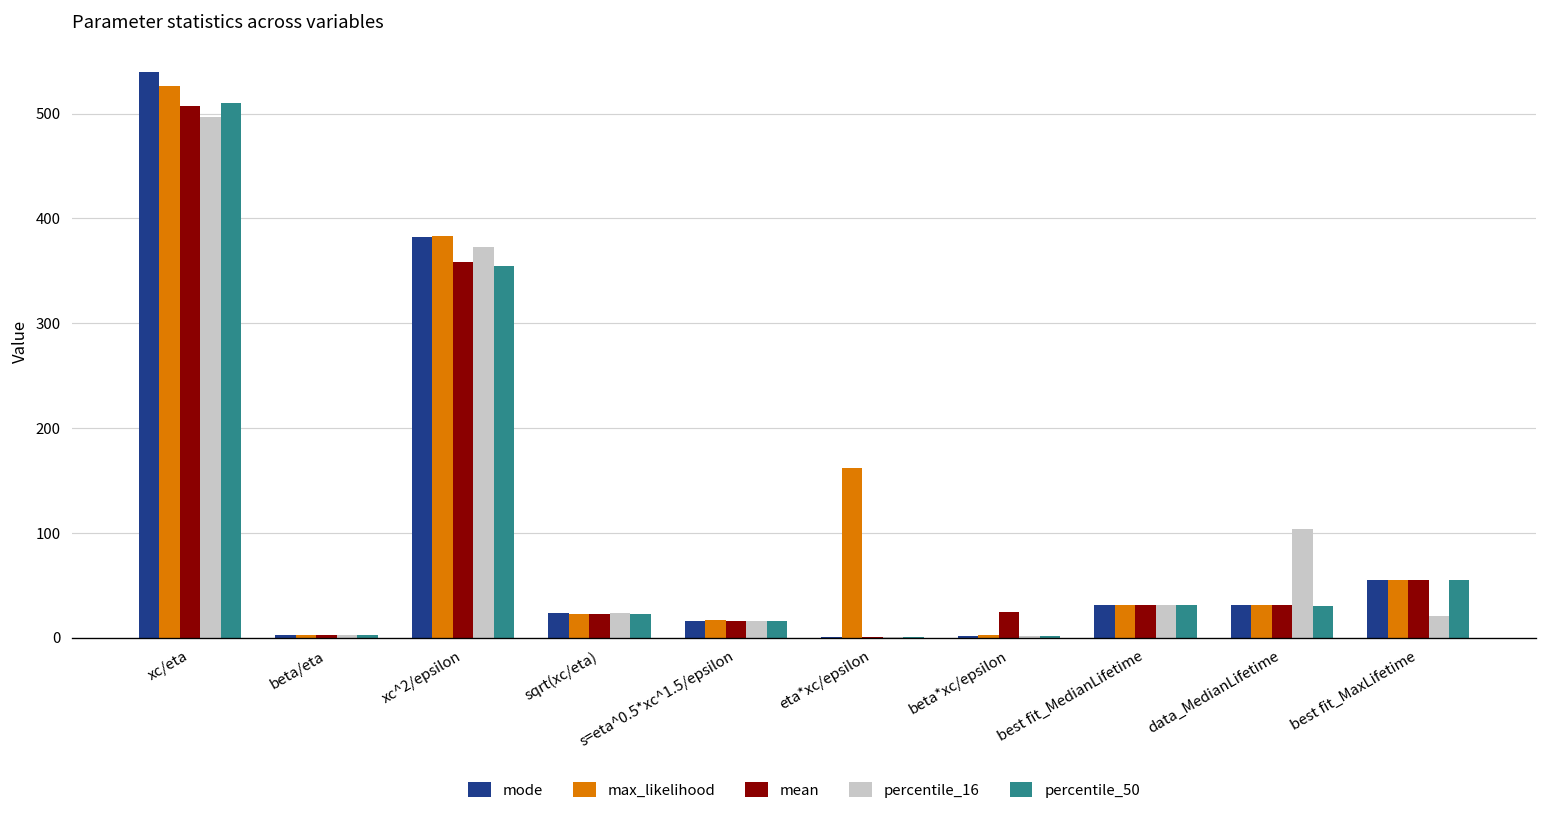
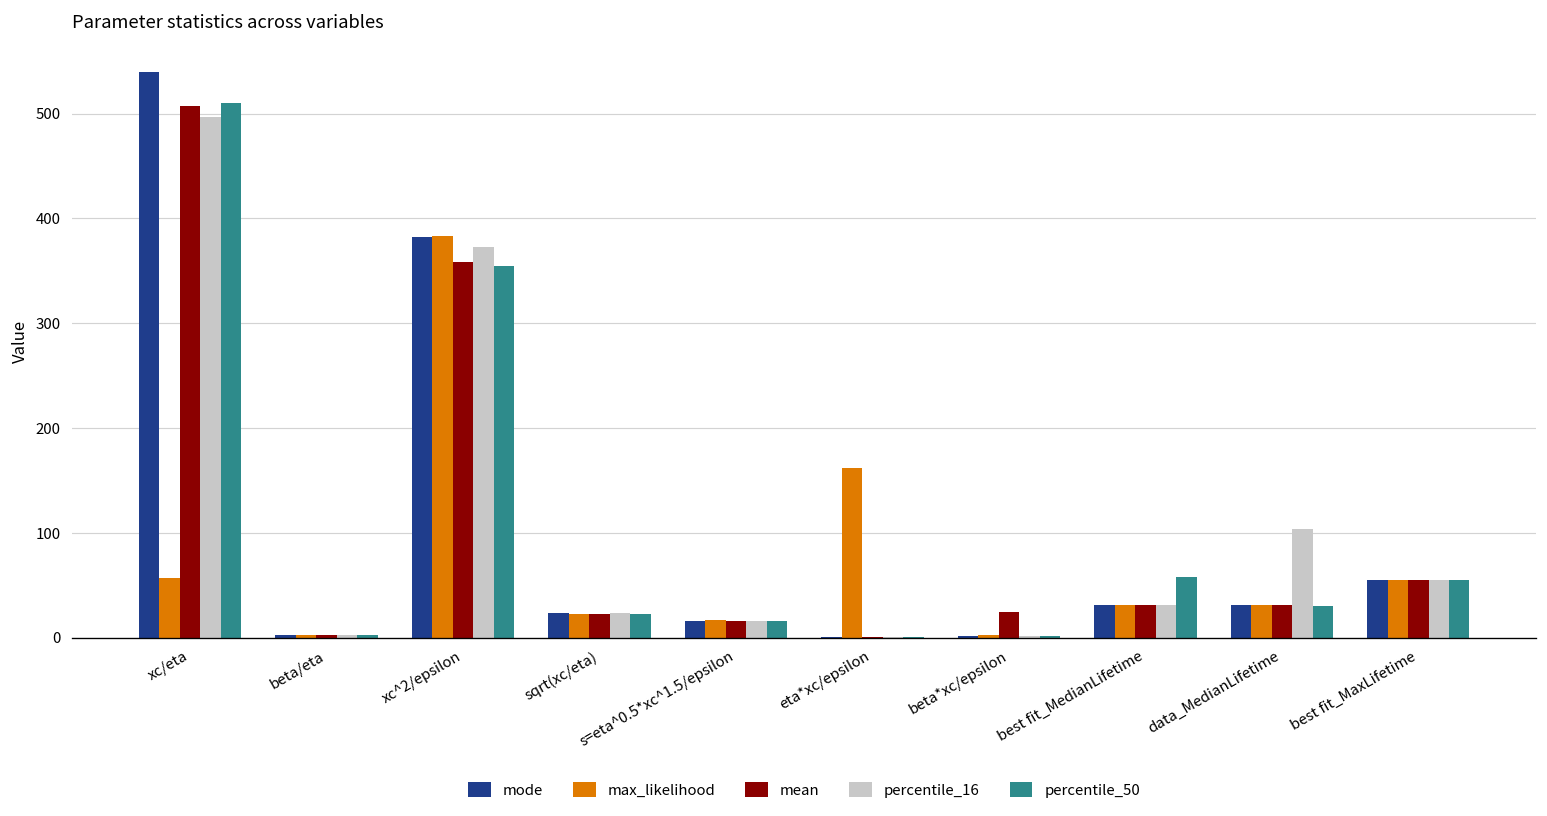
  {
    "mode": {
      "xc/eta": 540,
      "xc^2/epsilon": 380,
      "sqrt(xc/eta)": 20,
      "s=eta^0.5*xc^1.5/epsilon": 20,
      "best fit_MedianLifetime": 30,
      "data_MedianLifetime": 30,
      "best fit_MaxLifetime": 60
    },
    "max_likelihood": {
-     "xc/eta": 530,
+     "xc/eta": 60,
      "xc^2/epsilon": 380,
      "sqrt(xc/eta)": 20,
      "s=eta^0.5*xc^1.5/epsilon": 20,
      "eta*xc/epsilon": 160,
      "best fit_MedianLifetime": 30,
      "data_MedianLifetime": 30,
      "best fit_MaxLifetime": 60
    },
    "mean": {
      "xc/eta": 510,
      "xc^2/epsilon": 360,
      "sqrt(xc/eta)": 20,
      "s=eta^0.5*xc^1.5/epsilon": 20,
      "beta*xc/epsilon": 20,
      "best fit_MedianLifetime": 30,
      "data_MedianLifetime": 30,
      "best fit_MaxLifetime": 60
    },
    "percentile_16": {
      "xc/eta": 500,
      "xc^2/epsilon": 370,
      "sqrt(xc/eta)": 20,
      "s=eta^0.5*xc^1.5/epsilon": 20,
      "best fit_MedianLifetime": 30,
      "data_MedianLifetime": 100,
-     "best fit_MaxLifetime": 20
+     "best fit_MaxLifetime": 60
    },
    "percentile_50": {
      "xc/eta": 510,
      "xc^2/epsilon": 350,
      "sqrt(xc/eta)": 20,
      "s=eta^0.5*xc^1.5/epsilon": 20,
-     "best fit_MedianLifetime": 30,
+     "best fit_MedianLifetime": 60,
      "data_MedianLifetime": 30,
      "best fit_MaxLifetime": 60
    }
  }
